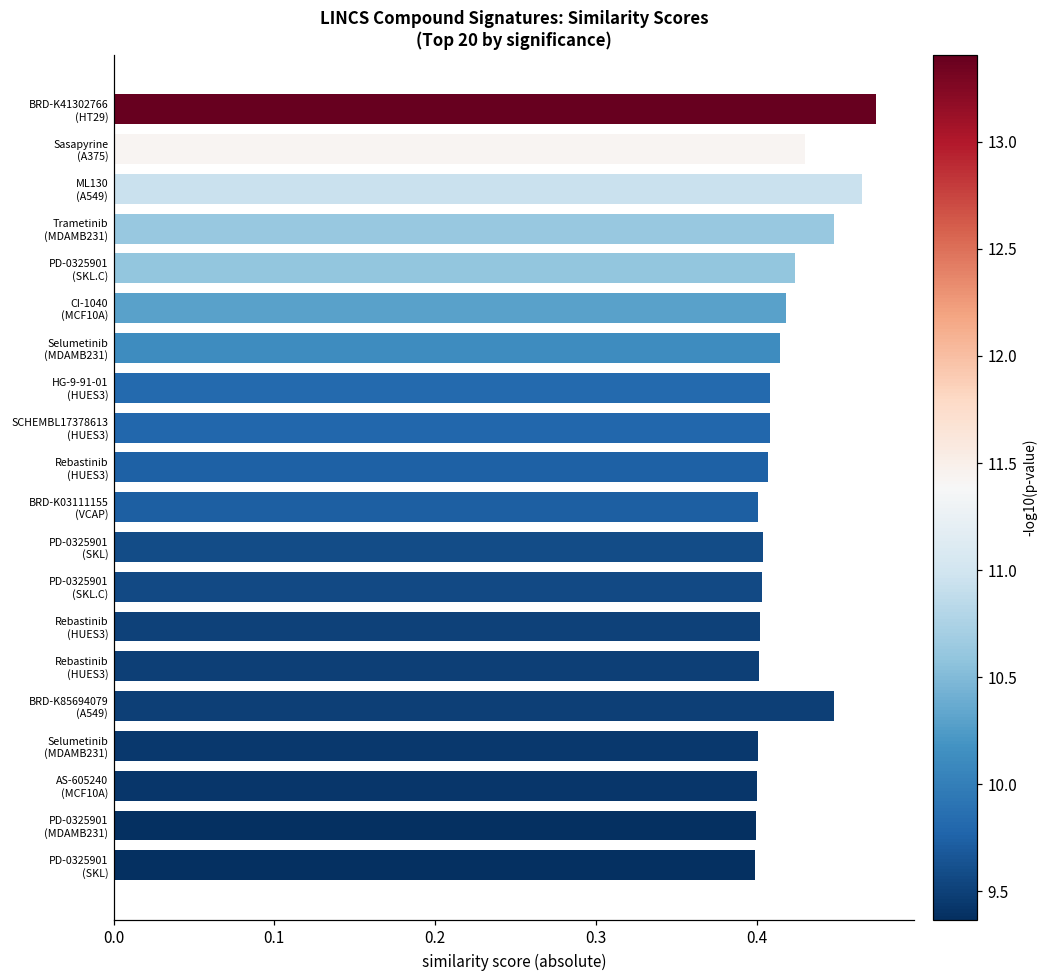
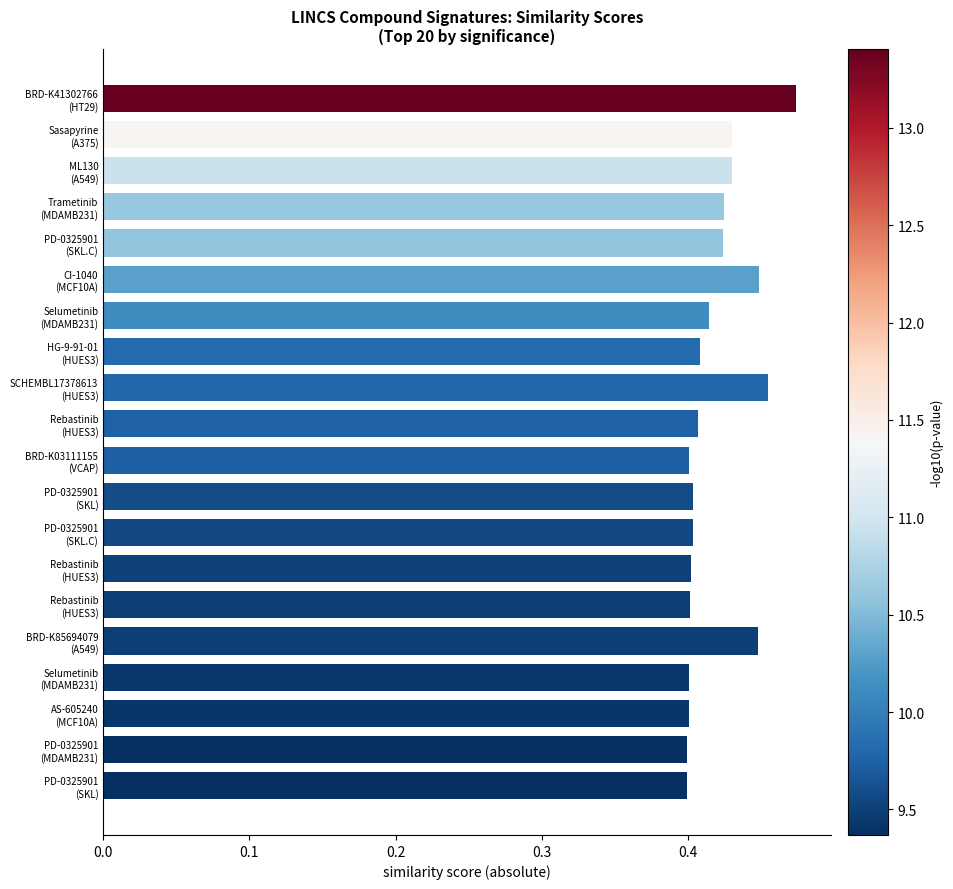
  {
    "BRD-K41302766 (HT29)": 0.474,
    "Sasapyrine (A375)": 0.430,
-   "ML130 (A549)": 0.466,
-   "Trametinib (MDAMB231)": 0.448,
-   "CI-1040 (MCF10A)": 0.418,
+   "ML130 (A549)": 0.431,
+   "Trametinib (MDAMB231)": 0.424,
+   "CI-1040 (MCF10A)": 0.449,
    "HG-9-91-01 (HUES3)": 0.408,
-   "SCHEMBL17378613 (HUES3)": 0.408,
+   "SCHEMBL17378613 (HUES3)": 0.455,
    "BRD-K03111155 (VCAP)": 0.401,
    "BRD-K85694079 (A549)": 0.448,
    "AS-605240 (MCF10A)": 0.401,
    "PD-0325901 (MDAMB231)": 0.400
  }
